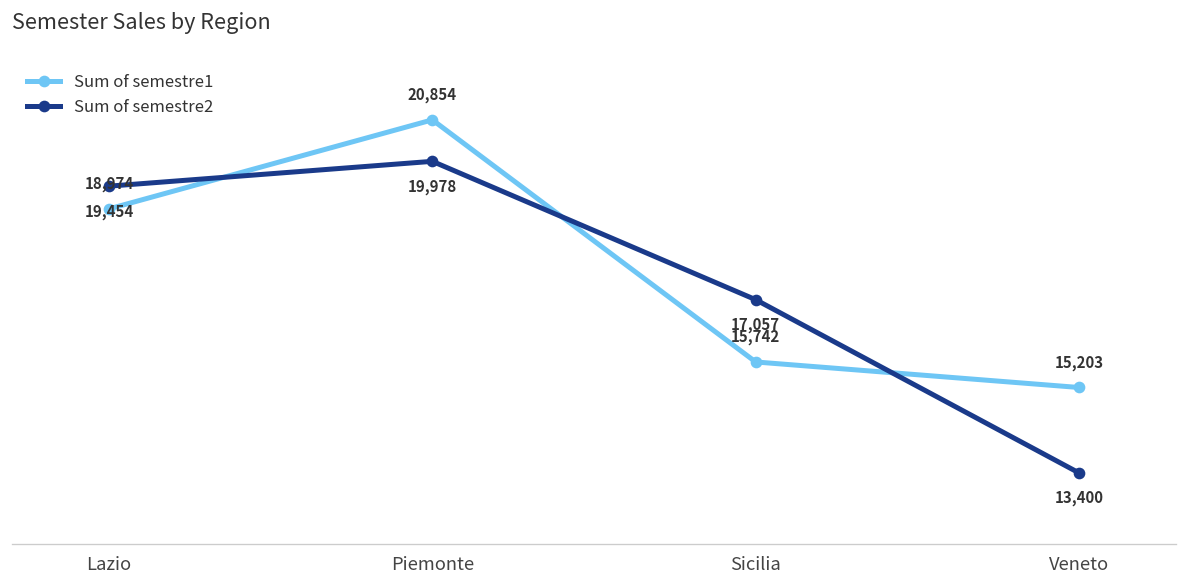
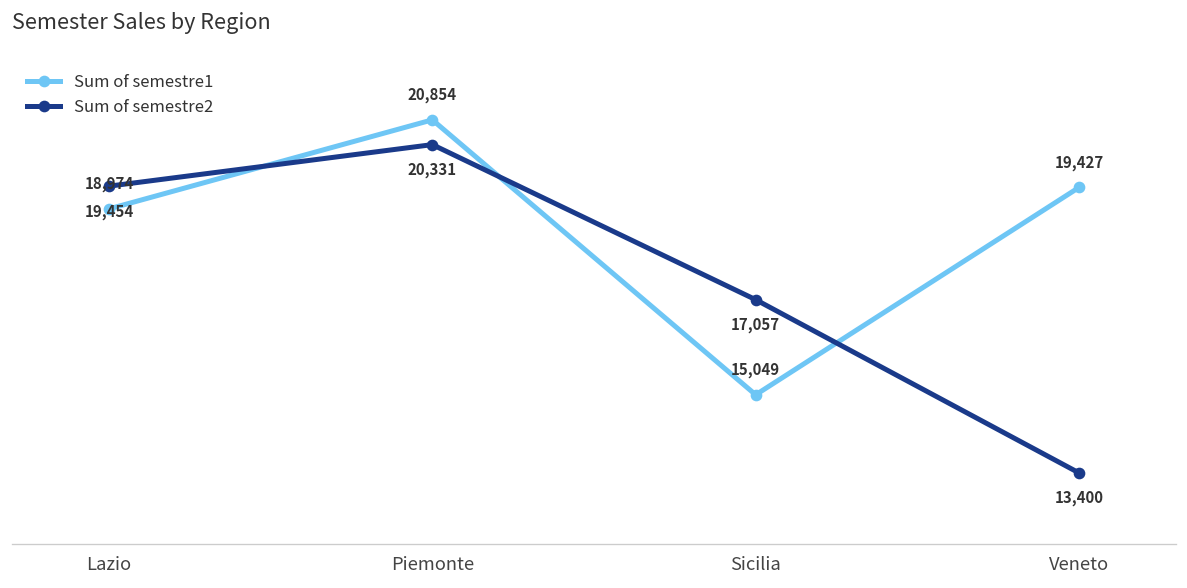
  {
    "Sum of semestre1": {
      "Piemonte": "20,854",
-     "Sicilia": "15,742",
-     "Veneto": "15,203"
+     "Sicilia": "15,049",
+     "Veneto": "19,427"
    },
    "Sum of semestre2": {
-     "Piemonte": "19,978",
+     "Piemonte": "20,331",
      "Sicilia": "17,057",
      "Veneto": "13,400"
    }
  }
